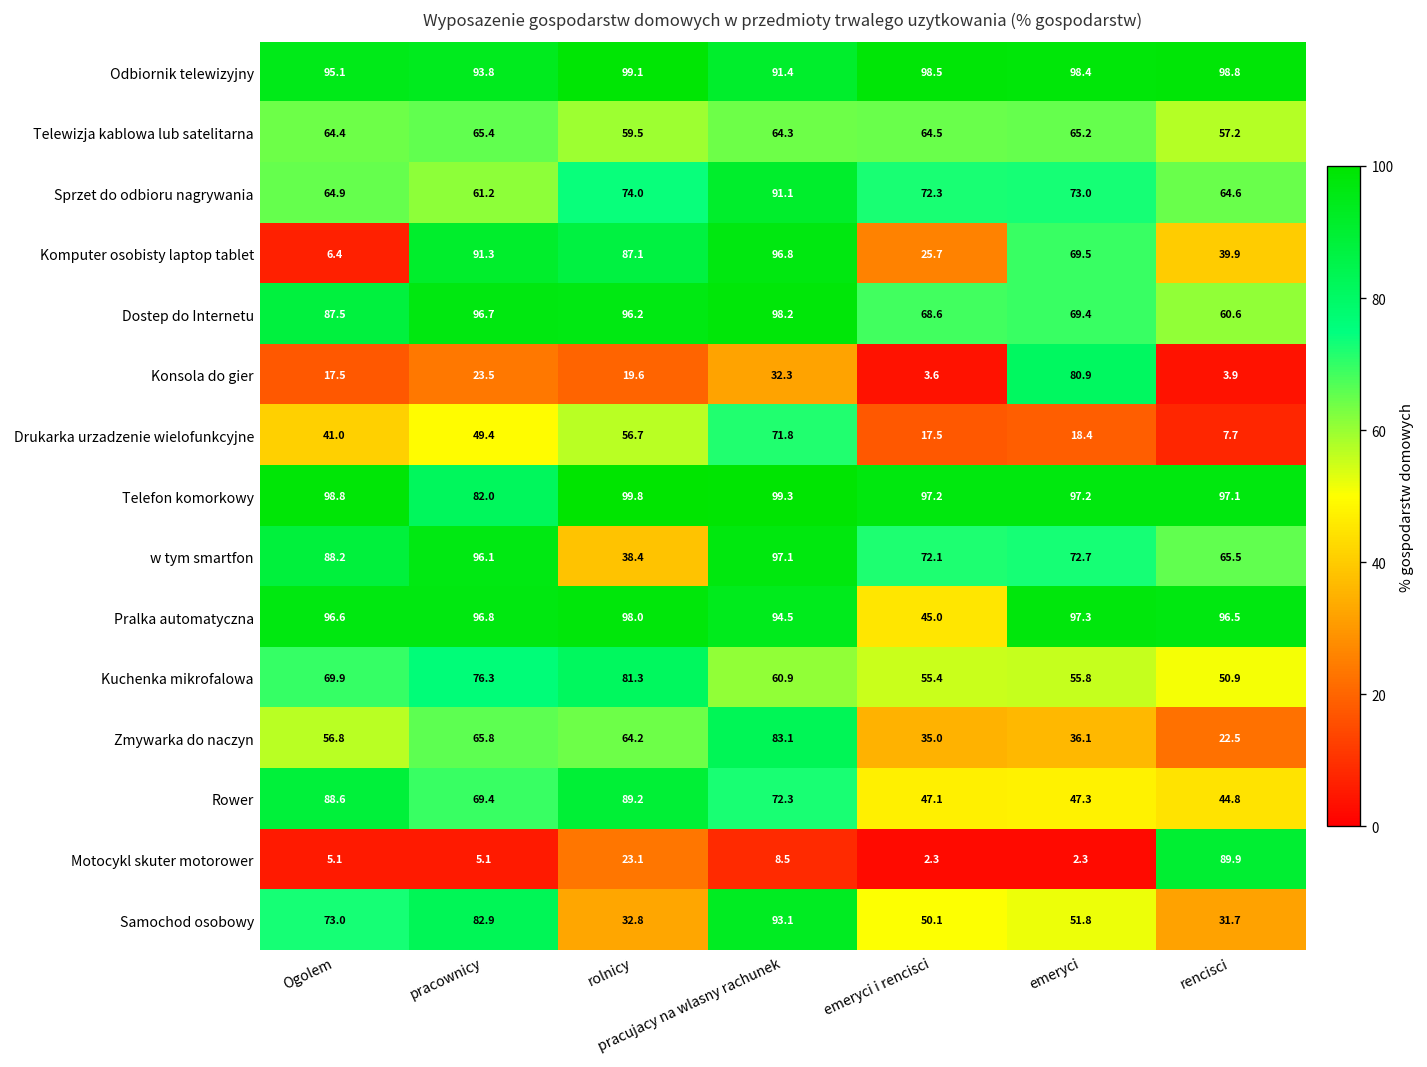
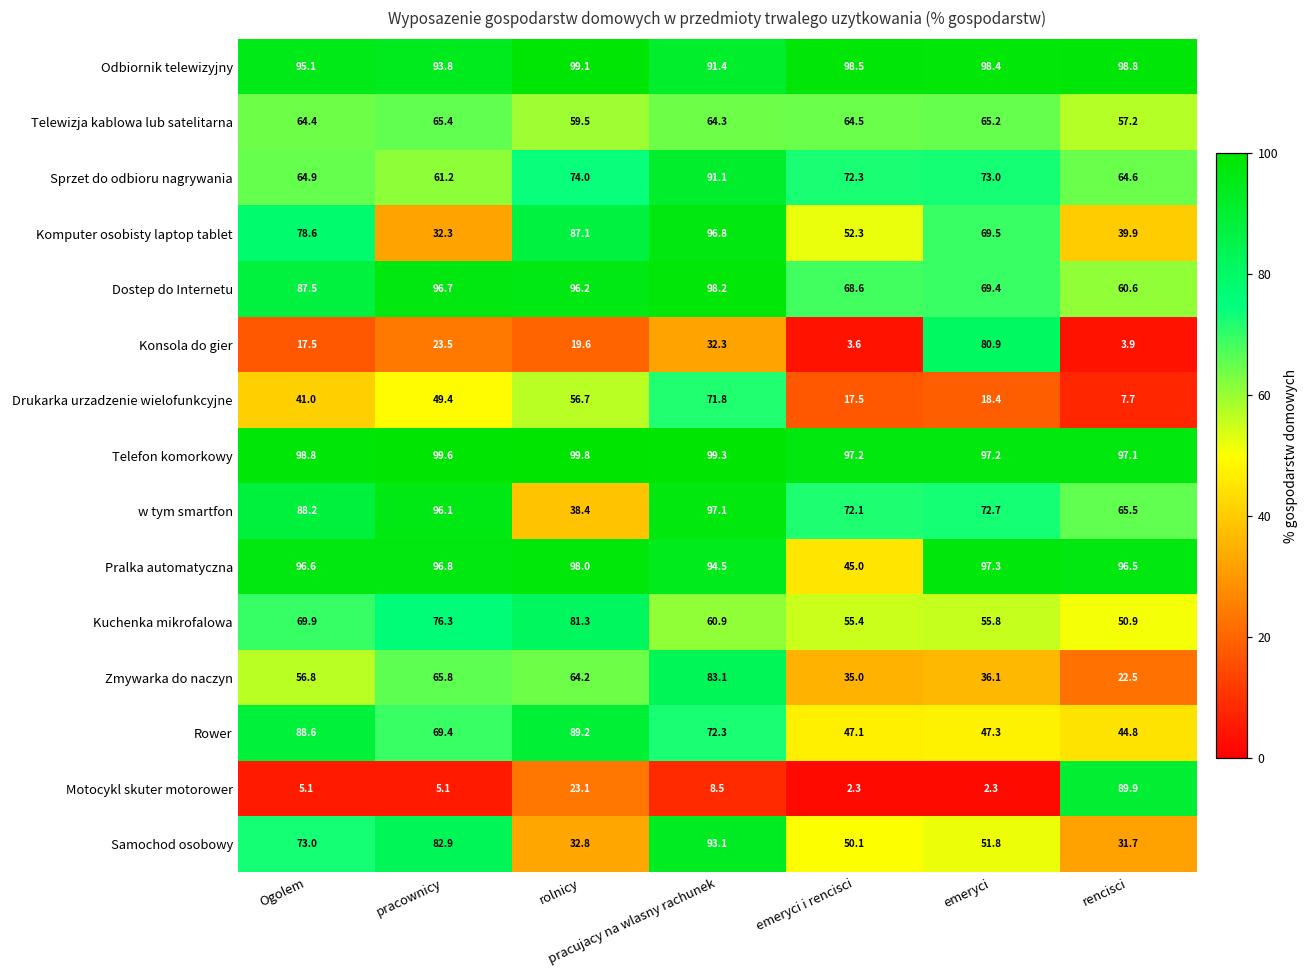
  {
    "Odbiornik telewizyjny": {
      "Ogolem": 95.1,
      "pracownicy": 93.8,
      "rolnicy": 99.1,
      "pracujacy na wlasny rachunek": 91.4,
      "emeryci i rencisci": 98.5,
      "emeryci": 98.4,
      "rencisci": 98.8
    },
    "Telewizja kablowa lub satelitarna": {
      "Ogolem": 64.4,
      "pracownicy": 65.4,
      "rolnicy": 59.5,
      "pracujacy na wlasny rachunek": 64.3,
      "emeryci i rencisci": 64.5,
      "emeryci": 65.2,
      "rencisci": 57.2
    },
    "Sprzet do odbioru nagrywania": {
      "Ogolem": 64.9,
      "pracownicy": 61.2,
      "rolnicy": 74.0,
      "pracujacy na wlasny rachunek": 91.1,
      "emeryci i rencisci": 72.3,
      "emeryci": 73.0,
      "rencisci": 64.6
    },
    "Komputer osobisty laptop tablet": {
-     "Ogolem": 6.4,
-     "pracownicy": 91.3,
+     "Ogolem": 78.6,
+     "pracownicy": 32.3,
      "rolnicy": 87.1,
      "pracujacy na wlasny rachunek": 96.8,
-     "emeryci i rencisci": 25.7,
+     "emeryci i rencisci": 52.3,
      "emeryci": 69.5,
      "rencisci": 39.9
    },
    "Dostep do Internetu": {
      "Ogolem": 87.5,
      "pracownicy": 96.7,
      "rolnicy": 96.2,
      "pracujacy na wlasny rachunek": 98.2,
      "emeryci i rencisci": 68.6,
      "emeryci": 69.4,
      "rencisci": 60.6
    },
    "Konsola do gier": {
      "Ogolem": 17.5,
      "pracownicy": 23.5,
      "rolnicy": 19.6,
      "pracujacy na wlasny rachunek": 32.3,
      "emeryci i rencisci": 3.6,
      "emeryci": 80.9,
      "rencisci": 3.9
    },
    "Drukarka urzadzenie wielofunkcyjne": {
      "Ogolem": 41.0,
      "pracownicy": 49.4,
      "rolnicy": 56.7,
      "pracujacy na wlasny rachunek": 71.8,
      "emeryci i rencisci": 17.5,
      "emeryci": 18.4,
      "rencisci": 7.7
    },
    "Telefon komorkowy": {
      "Ogolem": 98.8,
-     "pracownicy": 82.0,
+     "pracownicy": 99.6,
      "rolnicy": 99.8,
      "pracujacy na wlasny rachunek": 99.3,
      "emeryci i rencisci": 97.2,
      "emeryci": 97.2,
      "rencisci": 97.1
    },
    "w tym smartfon": {
      "Ogolem": 88.2,
      "pracownicy": 96.1,
      "rolnicy": 38.4,
      "pracujacy na wlasny rachunek": 97.1,
      "emeryci i rencisci": 72.1,
      "emeryci": 72.7,
      "rencisci": 65.5
    },
    "Pralka automatyczna": {
      "Ogolem": 96.6,
      "pracownicy": 96.8,
      "rolnicy": 98.0,
      "pracujacy na wlasny rachunek": 94.5,
      "emeryci i rencisci": 45.0,
      "emeryci": 97.3,
      "rencisci": 96.5
    },
    "Kuchenka mikrofalowa": {
      "Ogolem": 69.9,
      "pracownicy": 76.3,
      "rolnicy": 81.3,
      "pracujacy na wlasny rachunek": 60.9,
      "emeryci i rencisci": 55.4,
      "emeryci": 55.8,
      "rencisci": 50.9
    },
    "Zmywarka do naczyn": {
      "Ogolem": 56.8,
      "pracownicy": 65.8,
      "rolnicy": 64.2,
      "pracujacy na wlasny rachunek": 83.1,
      "emeryci i rencisci": 35.0,
      "emeryci": 36.1,
      "rencisci": 22.5
    },
    "Rower": {
      "Ogolem": 88.6,
      "pracownicy": 69.4,
      "rolnicy": 89.2,
      "pracujacy na wlasny rachunek": 72.3,
      "emeryci i rencisci": 47.1,
      "emeryci": 47.3,
      "rencisci": 44.8
    },
    "Motocykl skuter motorower": {
      "Ogolem": 5.1,
      "pracownicy": 5.1,
      "rolnicy": 23.1,
      "pracujacy na wlasny rachunek": 8.5,
      "emeryci i rencisci": 2.3,
      "emeryci": 2.3,
      "rencisci": 89.9
    },
    "Samochod osobowy": {
      "Ogolem": 73.0,
      "pracownicy": 82.9,
      "rolnicy": 32.8,
      "pracujacy na wlasny rachunek": 93.1,
      "emeryci i rencisci": 50.1,
      "emeryci": 51.8,
      "rencisci": 31.7
    }
  }
